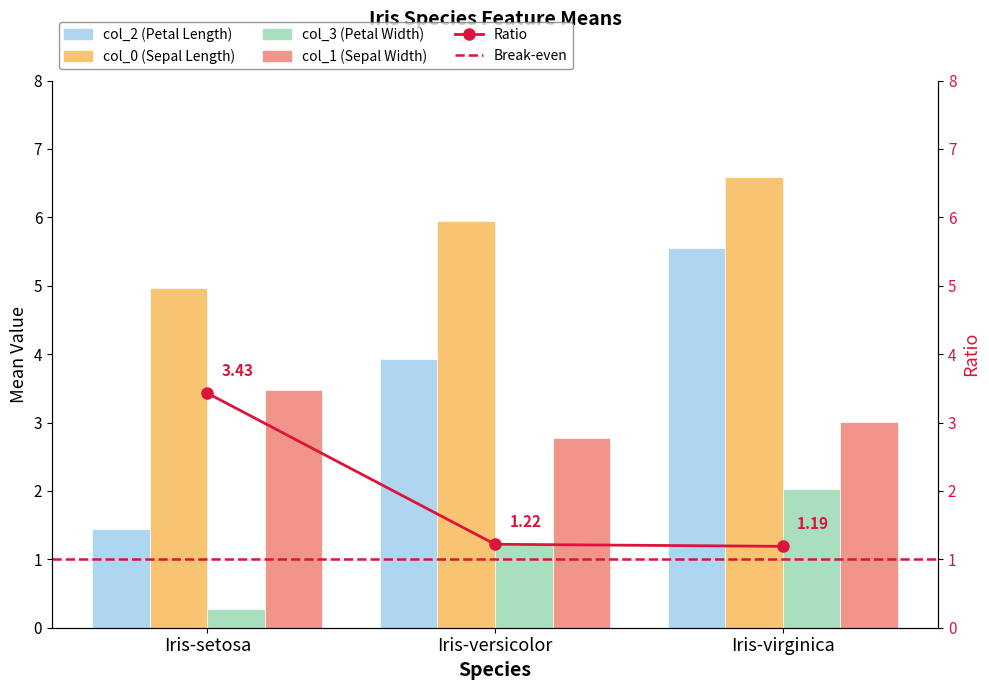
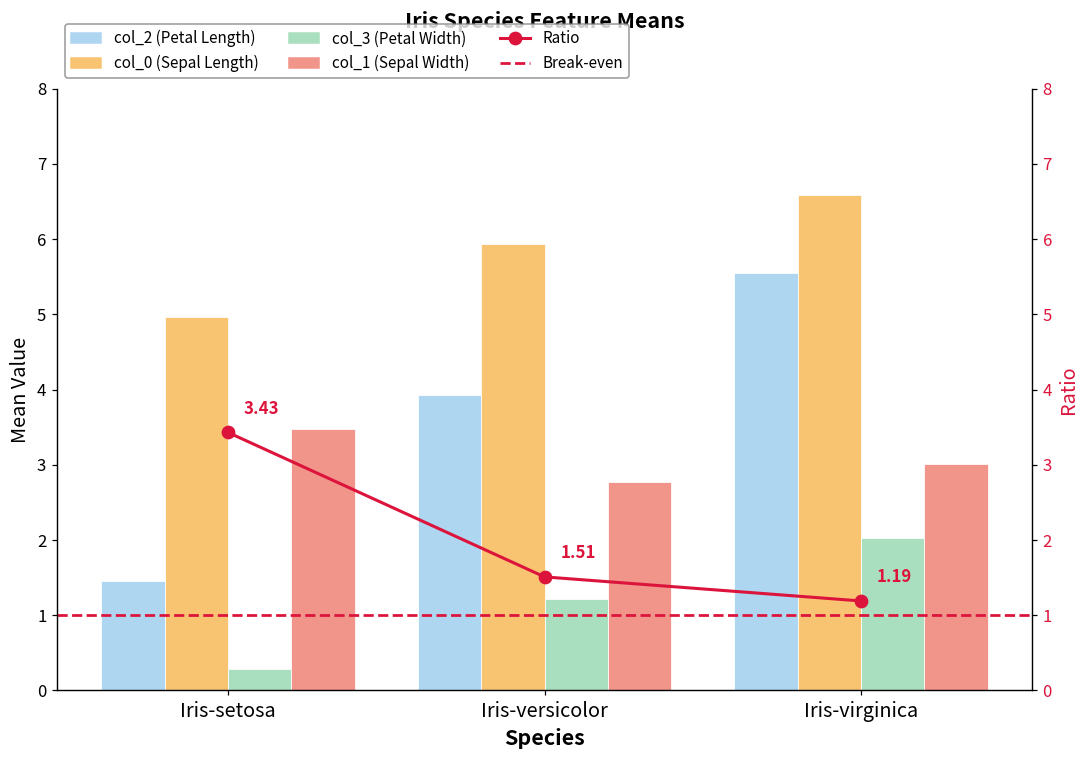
  {
    "Ratio": {
      "Iris-setosa": 3.43,
-     "Iris-versicolor": 1.22,
+     "Iris-versicolor": 1.51,
      "Iris-virginica": 1.19
    }
  }
